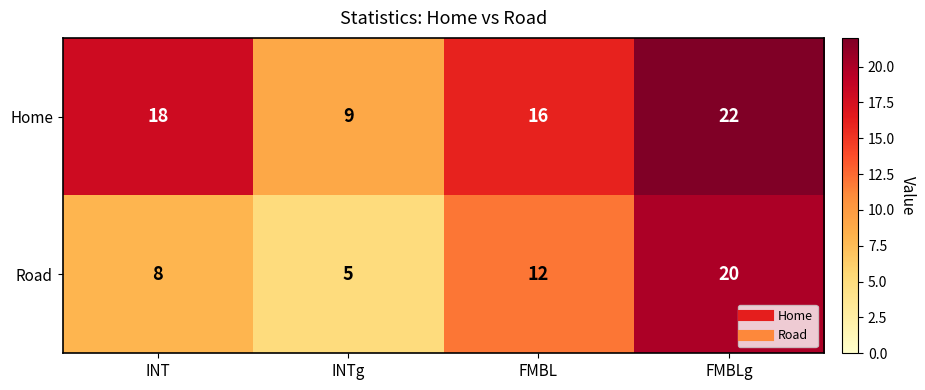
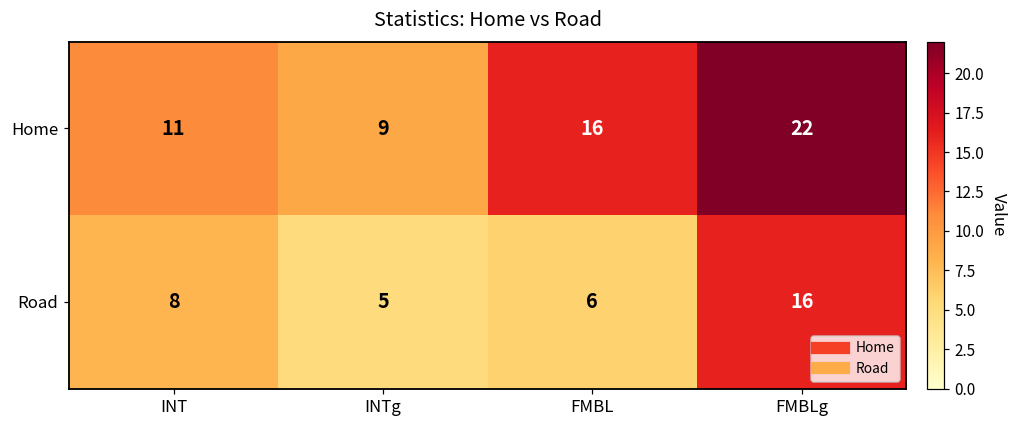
  {
    "Home": {
-     "INT": 18,
+     "INT": 11,
      "INTg": 9,
      "FMBL": 16,
      "FMBLg": 22
    },
    "Road": {
      "INT": 8,
      "INTg": 5,
-     "FMBL": 12,
-     "FMBLg": 20
+     "FMBL": 6,
+     "FMBLg": 16
    }
  }
